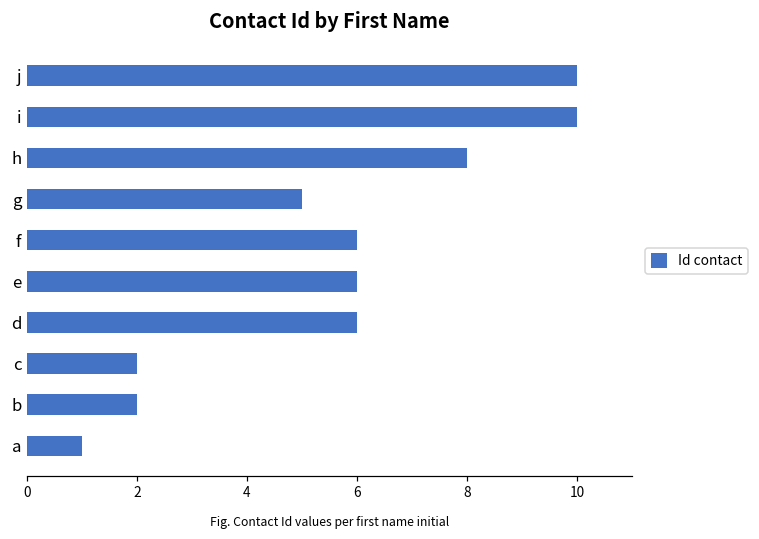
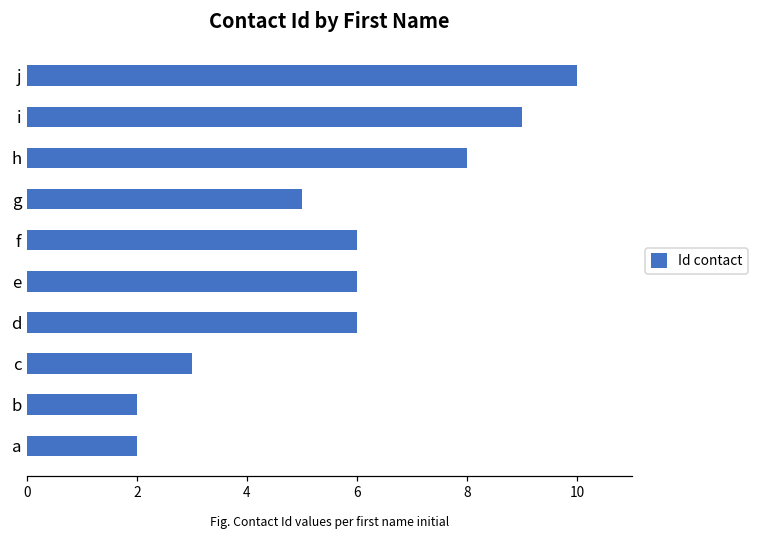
  {
    "j": 10,
-   "i": 10,
+   "i": 9,
    "h": 8,
    "g": 5,
    "f": 6,
    "e": 6,
    "d": 6,
-   "c": 2,
+   "c": 3,
    "b": 2,
-   "a": 1
+   "a": 2
  }
